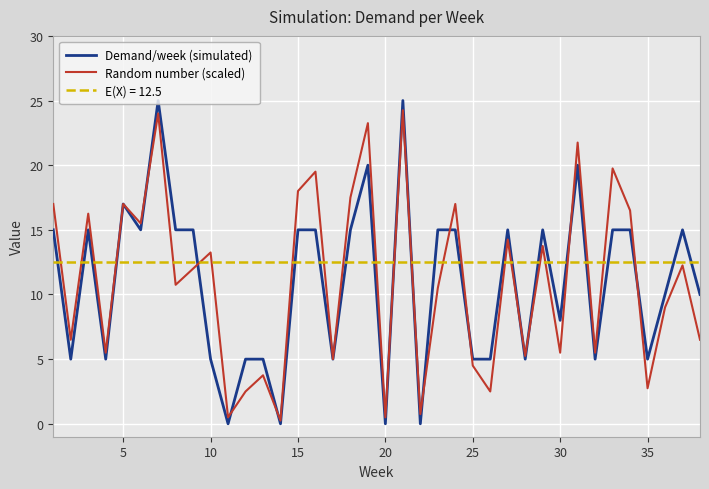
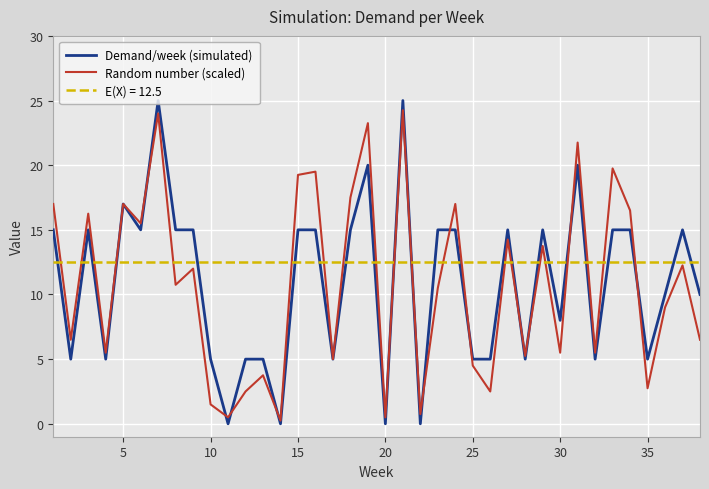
  {
    "Demand/week (simulated)": {
      "10": 5.0,
      "15": 15.0,
      "20": 0.0,
      "25": 5.0,
      "30": 8.0,
      "35": 5.0
    },
    "Random number (scaled)": {
-     "10": 13.3,
-     "15": 18.0,
+     "10": 1.5,
+     "15": 19.3,
      "20": 0.5,
      "25": 4.5,
      "30": 5.5,
      "35": 2.8
    },
    "E(X) = 12.5": {
      "5": 12.5,
      "10": 12.5,
      "15": 12.5,
      "20": 12.5,
      "25": 12.5,
      "30": 12.5,
      "35": 12.5
    }
  }
